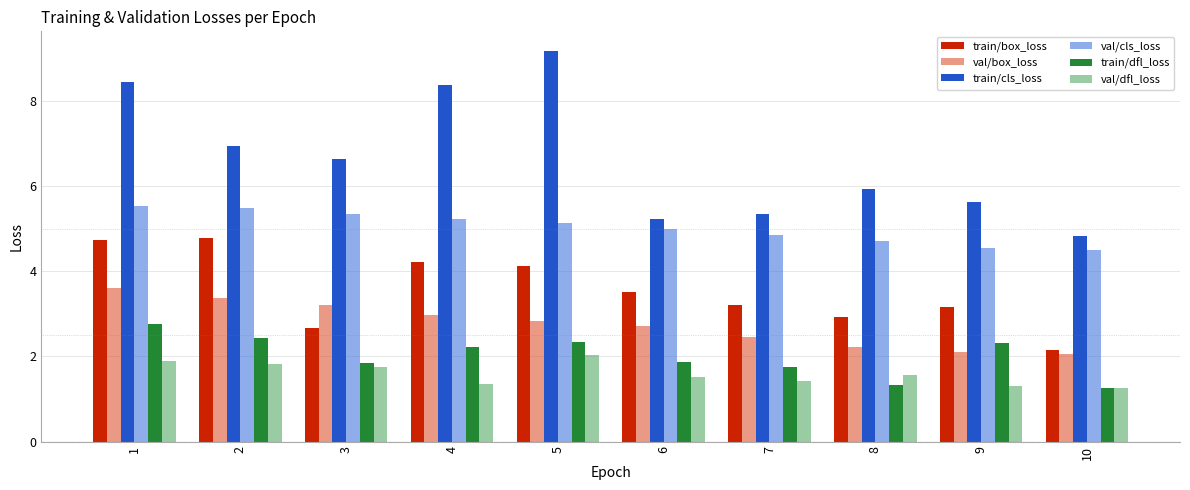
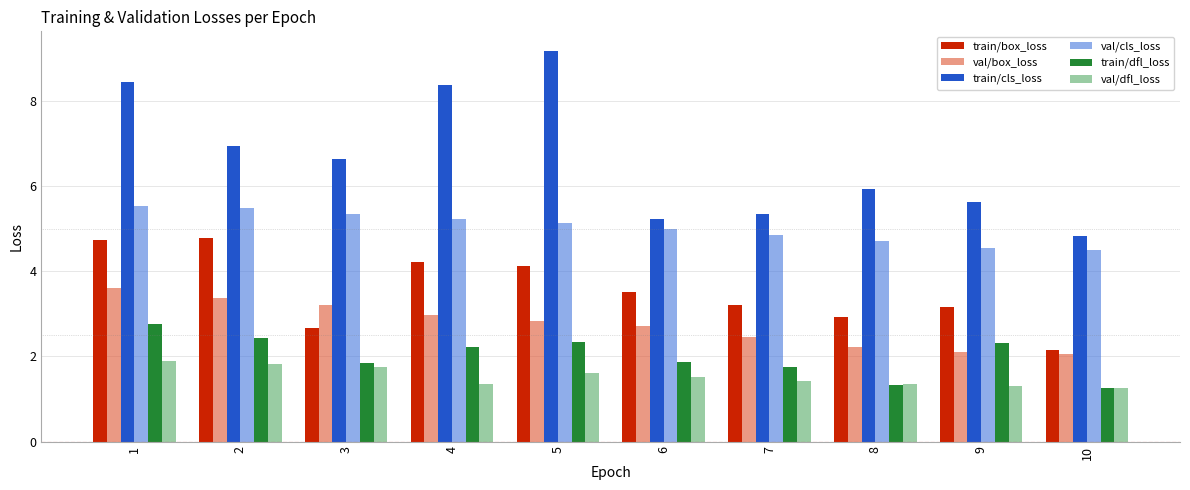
  {
    "train/box_loss": {
      "1": 4.7,
      "2": 4.8,
      "3": 2.7,
      "4": 4.2,
      "5": 4.1,
      "6": 3.5,
      "7": 3.2,
      "8": 2.9,
      "9": 3.2,
      "10": 2.2
    },
    "val/box_loss": {
      "1": 3.6,
      "2": 3.4,
      "3": 3.2,
      "4": 3.0,
      "5": 2.8,
      "6": 2.7,
      "7": 2.5,
      "8": 2.2,
      "9": 2.1,
      "10": 2.1
    },
    "train/dfl_loss": {
      "1": 2.8,
      "2": 2.4,
      "3": 1.8,
      "4": 2.2,
      "5": 2.3,
      "6": 1.9,
      "7": 1.7,
      "8": 1.3,
      "9": 2.3,
      "10": 1.3
    },
    "val/dfl_loss": {
      "1": 1.9,
      "2": 1.8,
      "3": 1.7,
      "4": 1.4,
-     "5": 2.0,
+     "5": 1.6,
      "6": 1.5,
      "7": 1.4,
-     "8": 1.6,
+     "8": 1.4,
      "9": 1.3,
      "10": 1.3
    }
  }
